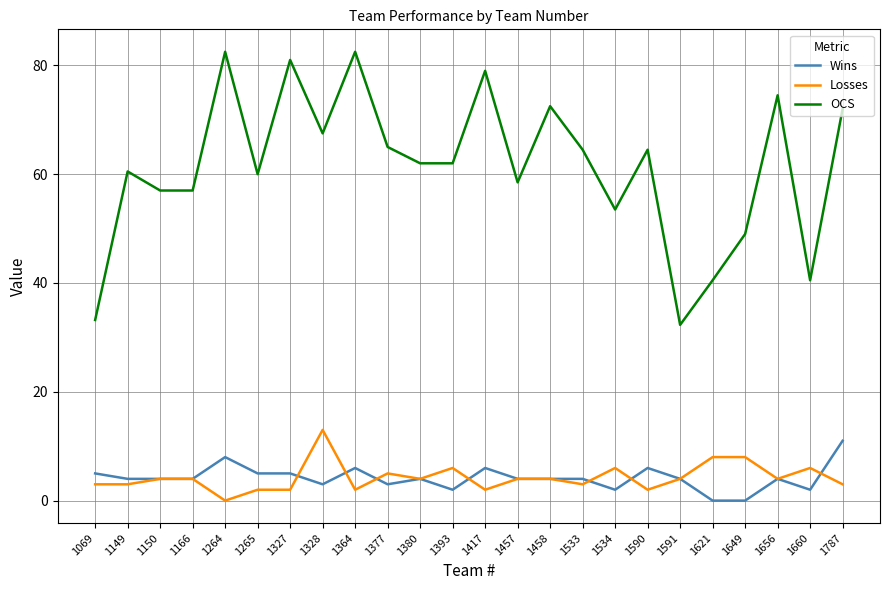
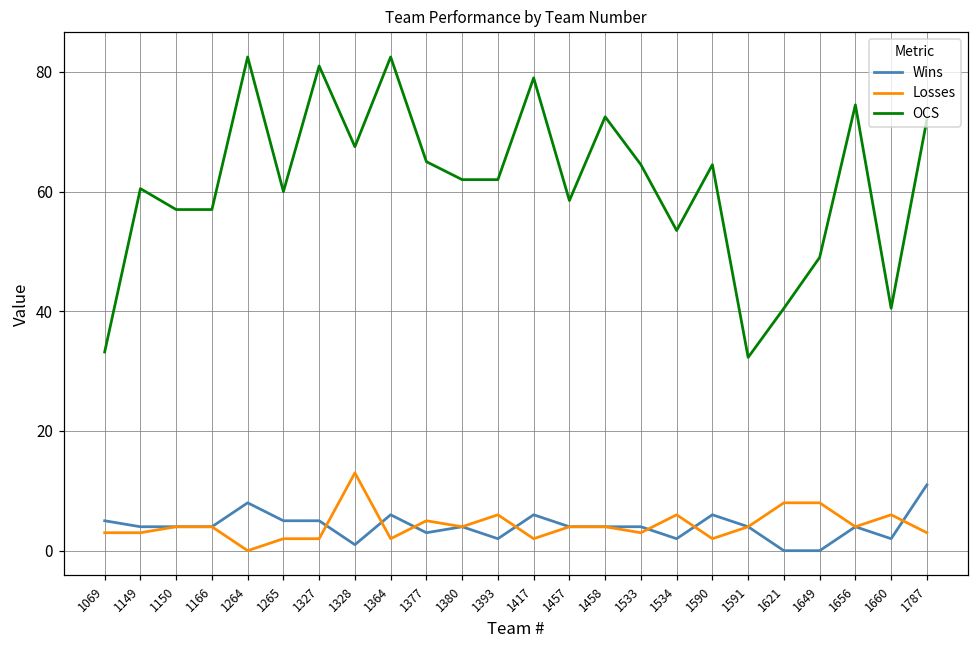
  {
    "Wins": {
      "1069": 5,
      "1149": 4,
      "1264": 8,
      "1265": 5,
      "1327": 5,
-     "1328": 3,
+     "1328": 1,
      "1364": 6,
      "1377": 3,
      "1393": 2,
      "1417": 6,
      "1533": 4,
      "1534": 2,
      "1590": 6,
      "1621": 0,
      "1649": 0,
      "1660": 2,
      "1787": 11
    },
    "Losses": {
      "1069": 3,
      "1149": 3,
      "1264": 0,
      "1265": 2,
      "1327": 2,
      "1328": 13,
      "1364": 2,
      "1377": 5,
      "1393": 6,
      "1417": 2,
      "1533": 3,
      "1534": 6,
      "1590": 2,
      "1621": 8,
      "1649": 8,
      "1660": 6,
      "1787": 3
    },
    "OCS": {
      "1069": 33,
      "1149": 61,
      "1150": 57,
      "1166": 57,
      "1264": 83,
      "1265": 60,
      "1327": 81,
      "1328": 68,
      "1364": 83,
      "1377": 65,
      "1380": 62,
      "1393": 62,
      "1417": 79,
      "1457": 59,
      "1458": 73,
      "1533": 65,
      "1534": 54,
      "1590": 65,
      "1591": 32,
      "1621": 41,
      "1649": 49,
      "1656": 75,
      "1660": 41
    }
  }
